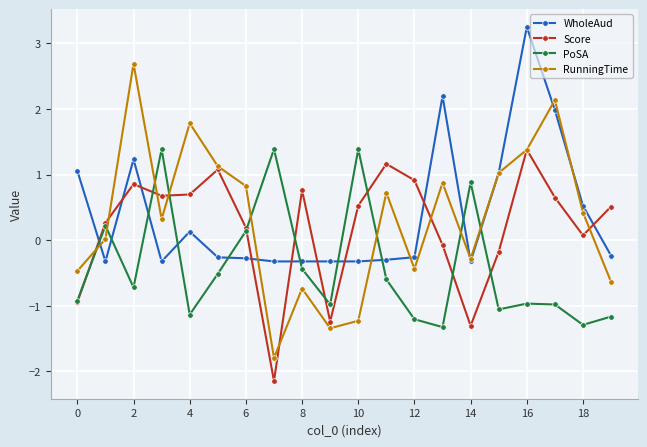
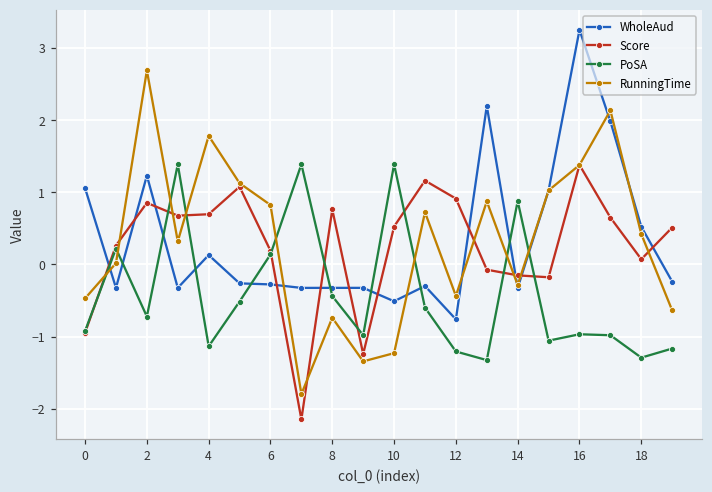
  {
    "WholeAud": {
      "0": 1.1,
      "2": 1.2,
      "4": 0.1,
      "6": -0.3,
      "8": -0.3,
-     "10": -0.3,
-     "12": -0.3,
+     "10": -0.5,
+     "12": -0.8,
      "14": -0.3,
      "16": 3.2,
      "18": 0.5
    },
    "Score": {
      "2": 0.9,
      "4": 0.7,
      "6": 0.2,
      "8": 0.8,
      "10": 0.5,
      "12": 0.9,
-     "14": -1.3,
+     "14": -0.2,
      "18": 0.1
    },
    "PoSA": {
      "2": -0.7,
      "4": -1.1,
      "6": 0.1,
      "8": -0.4,
      "10": 1.4,
      "12": -1.2,
      "14": 0.9,
      "16": -1.0,
      "18": -1.3
    },
    "RunningTime": {
      "0": -0.5,
      "2": 2.7,
      "4": 1.8,
      "6": 0.8,
      "8": -0.7,
      "10": -1.2,
      "12": -0.4,
      "14": -0.3,
      "18": 0.4
    }
  }
